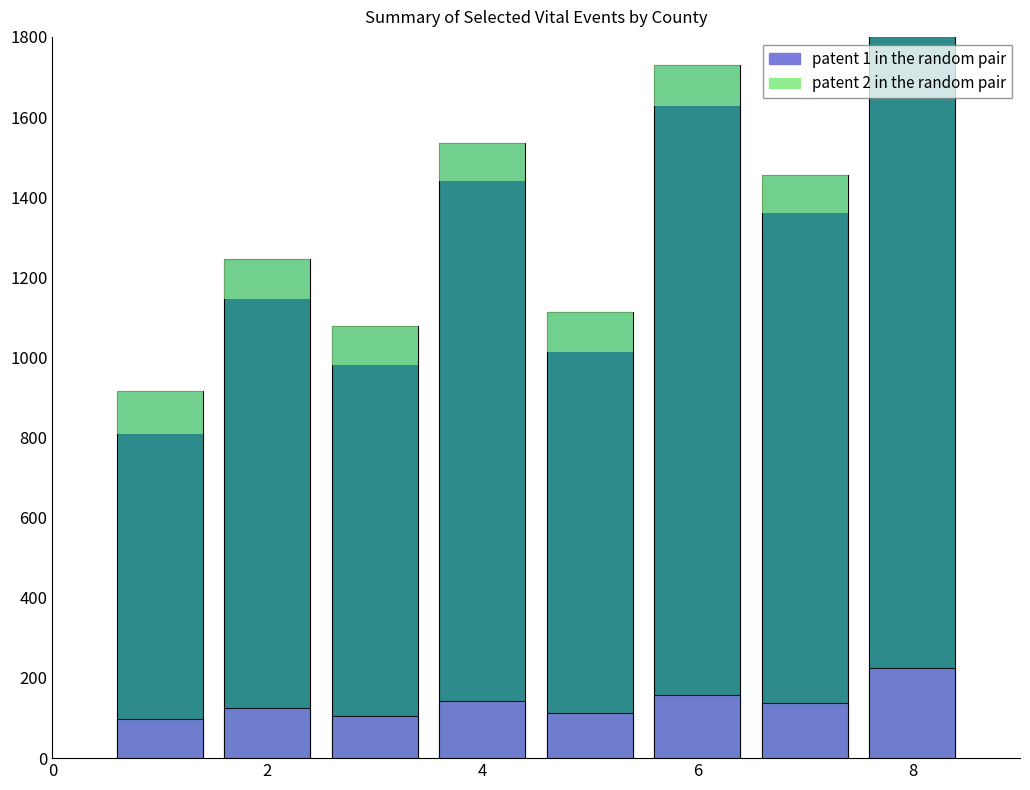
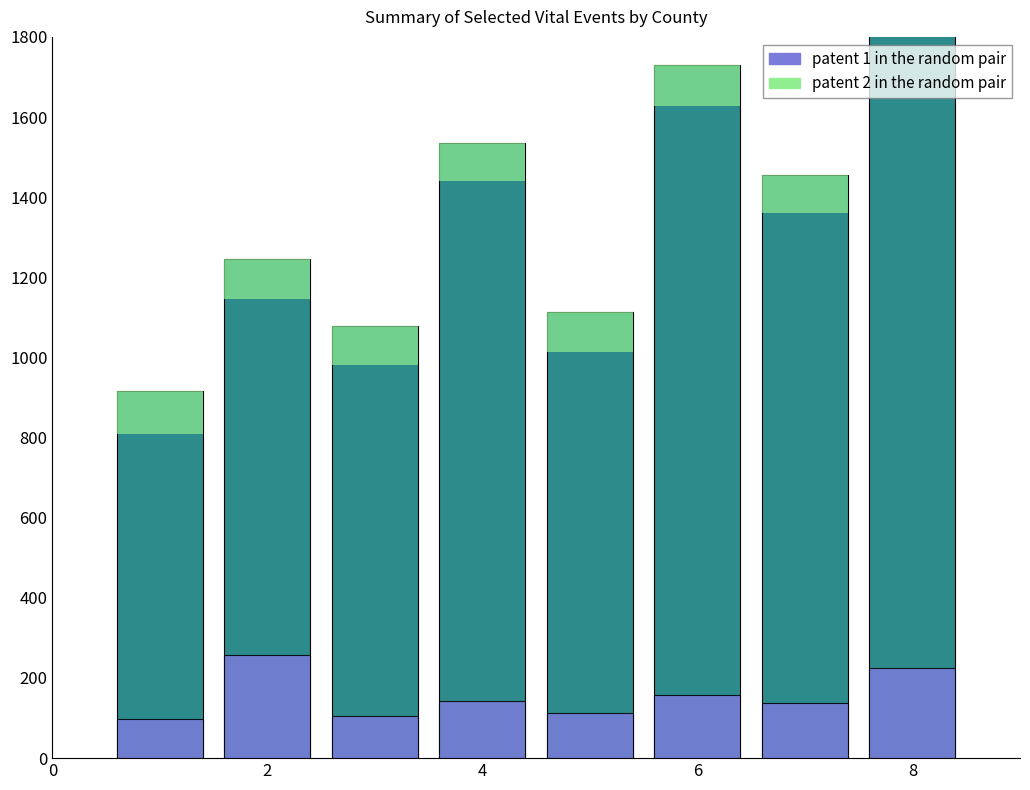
  {
    "patent 1 in the random pair": {
-     "2": 120
+     "2": 260
    }
  }
